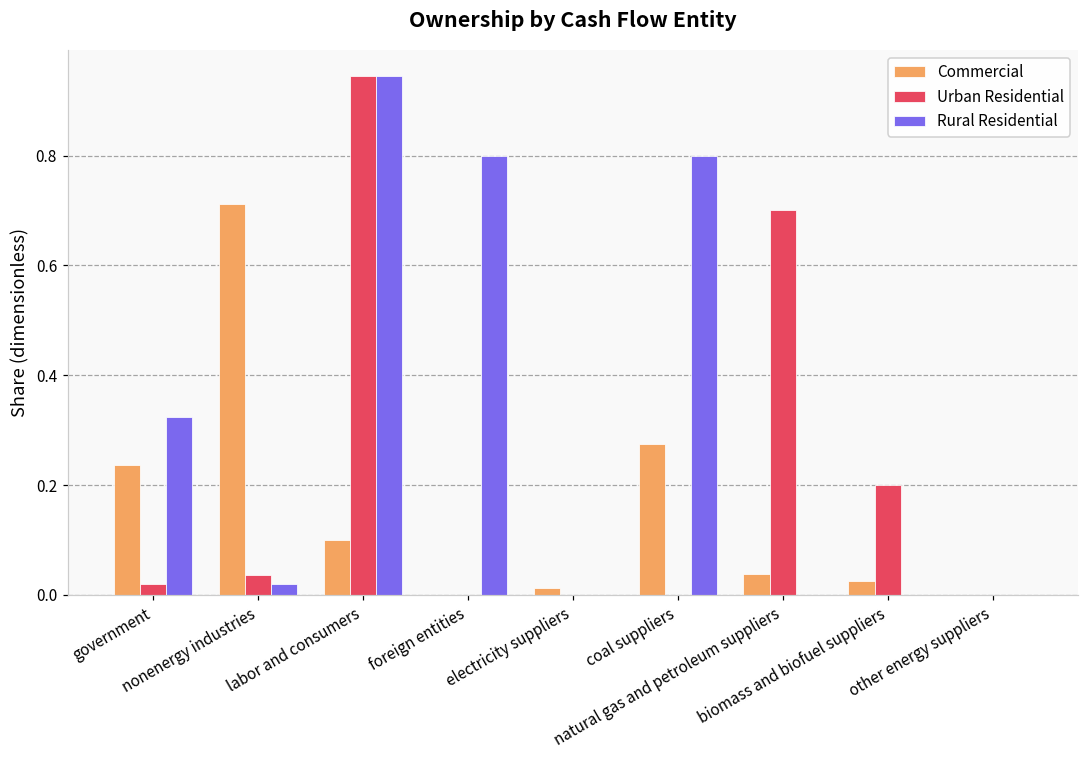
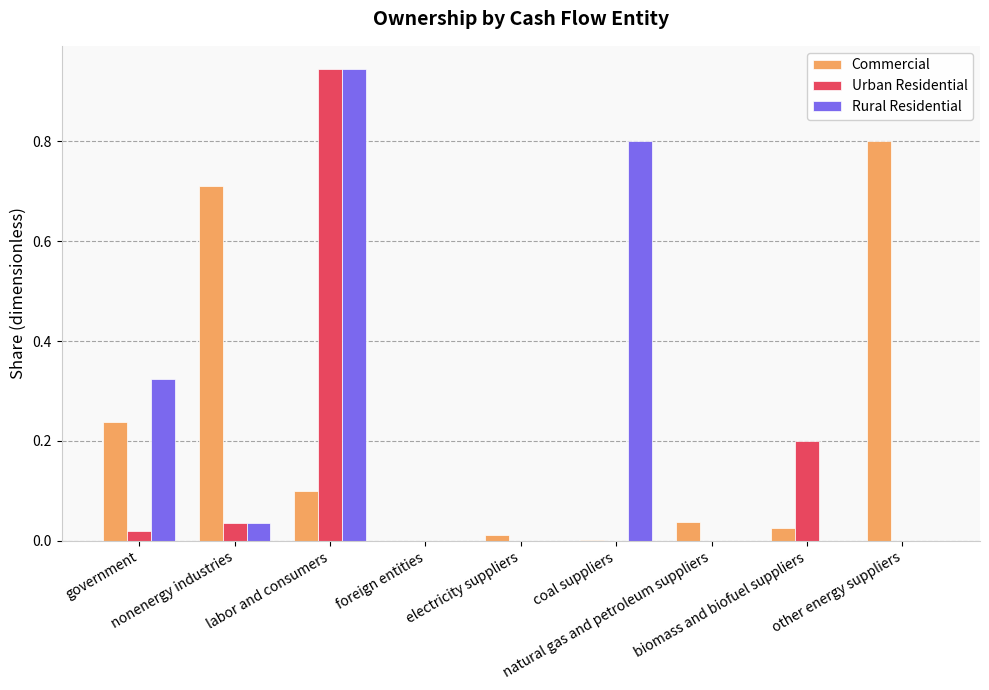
  {
    "Commercial": {
      "government": 0.24,
      "nonenergy industries": 0.71,
      "labor and consumers": 0.10,
      "foreign entities": 0.00,
      "electricity suppliers": 0.01,
-     "coal suppliers": 0.28,
+     "coal suppliers": 0.00,
      "natural gas and petroleum suppliers": 0.04,
      "biomass and biofuel suppliers": 0.03,
-     "other energy suppliers": 0.0
+     "other energy suppliers": 0.8
    },
    "Urban Residential": {
      "government": 0.02,
      "nonenergy industries": 0.04,
      "labor and consumers": 0.94,
      "foreign entities": 0.0,
      "electricity suppliers": 0.0,
      "coal suppliers": 0.0,
-     "natural gas and petroleum suppliers": 0.7,
+     "natural gas and petroleum suppliers": 0.0,
      "biomass and biofuel suppliers": 0.2,
      "other energy suppliers": 0.0
    },
    "Rural Residential": {
      "government": 0.32,
-     "nonenergy industries": 0.02,
+     "nonenergy industries": 0.04,
      "labor and consumers": 0.94,
-     "foreign entities": 0.8,
+     "foreign entities": 0.0,
      "electricity suppliers": 0.00,
      "coal suppliers": 0.80,
      "natural gas and petroleum suppliers": 0.00,
      "biomass and biofuel suppliers": 0.00,
      "other energy suppliers": 0.00
    }
  }
